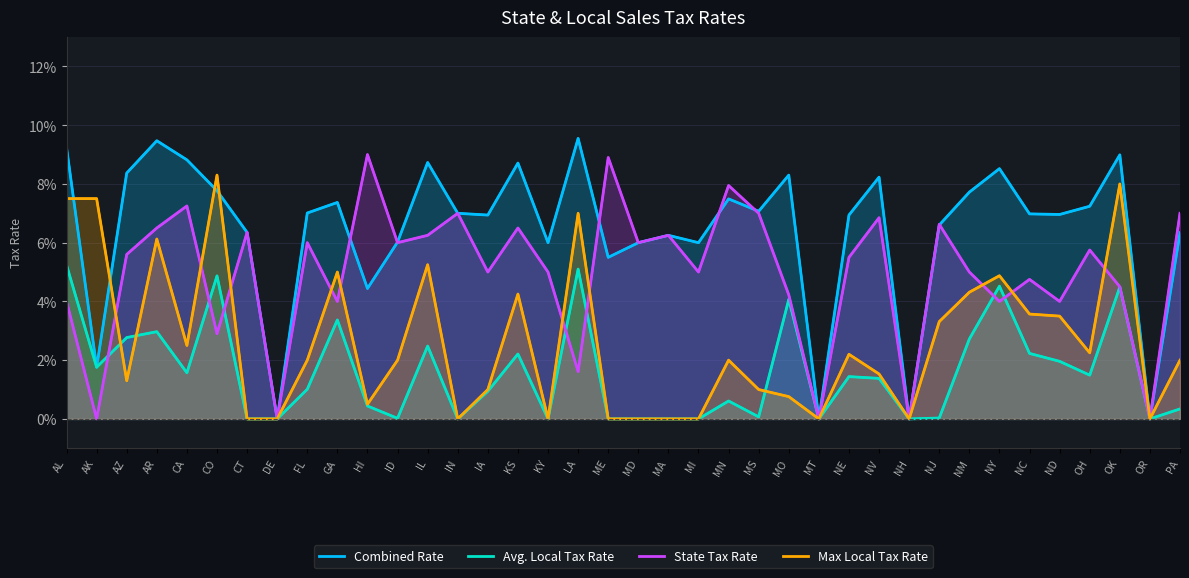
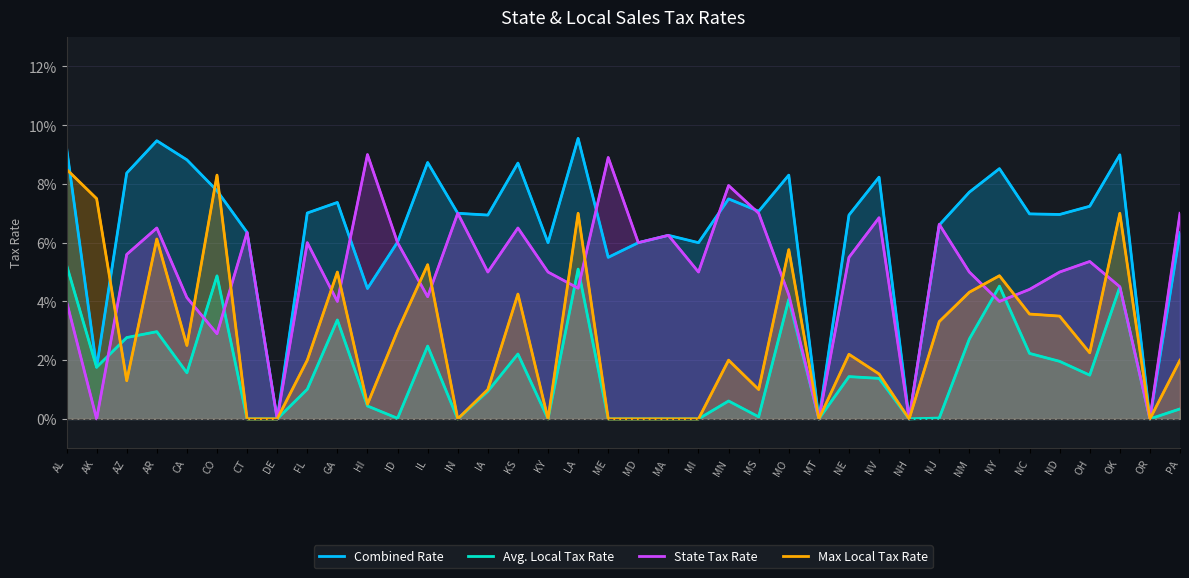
  {
    "State Tax Rate": {
      "AL": "4.0%",
      "AK": "0.0%",
      "AZ": "5.6%",
      "AR": "6.5%",
-     "CA": "7.2%",
+     "CA": "4.1%",
      "CO": "2.9%",
      "FL": "6.0%",
      "GA": "4.0%",
      "HI": "9.0%",
-     "IL": "6.3%",
+     "IL": "4.2%",
      "IA": "5.0%",
      "KS": "6.5%",
      "KY": "5.0%",
-     "LA": "1.6%",
+     "LA": "4.5%",
      "ME": "8.9%",
      "MI": "5.0%",
      "MN": "7.9%",
      "MO": "4.2%",
      "NE": "5.5%",
      "NV": "6.9%",
      "NM": "5.0%",
      "NY": "4.0%",
-     "NC": "4.8%",
-     "ND": "4.0%",
-     "OH": "5.8%",
+     "NC": "4.4%",
+     "ND": "5.0%",
+     "OH": "5.4%",
      "PA": "7.0%"
    },
    "Max Local Tax Rate": {
-     "AL": "7.5%",
+     "AL": "8.5%",
      "AK": "7.5%",
      "AZ": "1.3%",
      "AR": "6.1%",
      "CA": "2.5%",
      "CO": "8.3%",
      "FL": "2.0%",
      "GA": "5.0%",
-     "ID": "2.0%",
+     "ID": "3.0%",
      "IL": "5.3%",
      "KS": "4.3%",
      "LA": "7.0%",
      "MN": "2.0%",
      "MS": "1.0%",
-     "MO": "0.8%",
+     "MO": "5.8%",
      "NE": "2.2%",
      "NV": "1.5%",
      "NJ": "3.3%",
      "NM": "4.3%",
      "NY": "4.9%",
      "NC": "3.6%",
      "ND": "3.5%",
      "OH": "2.3%",
-     "OK": "8.0%",
+     "OK": "7.0%",
      "PA": "2.0%"
    }
  }
